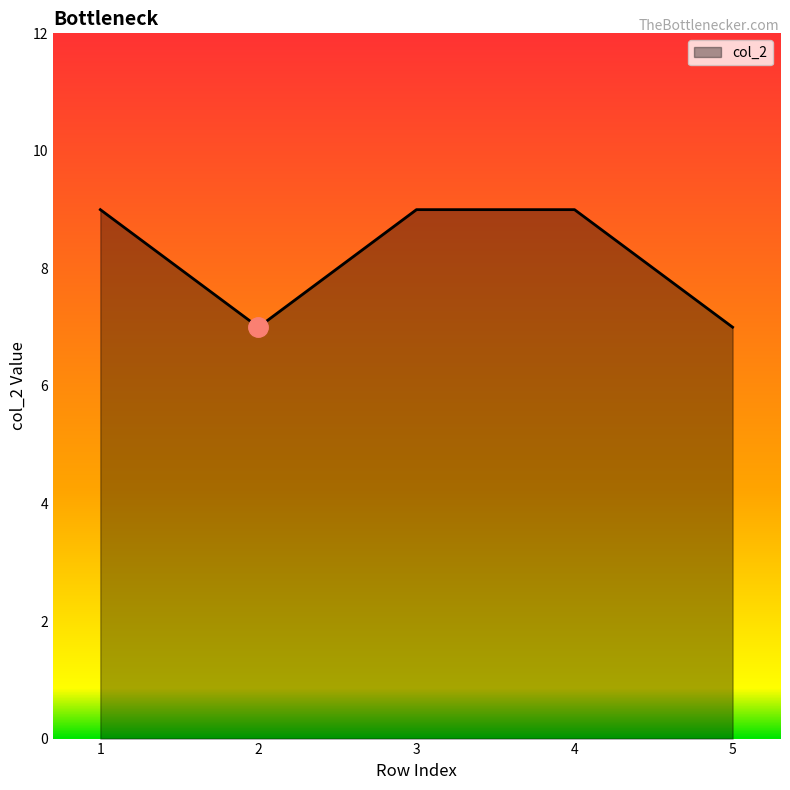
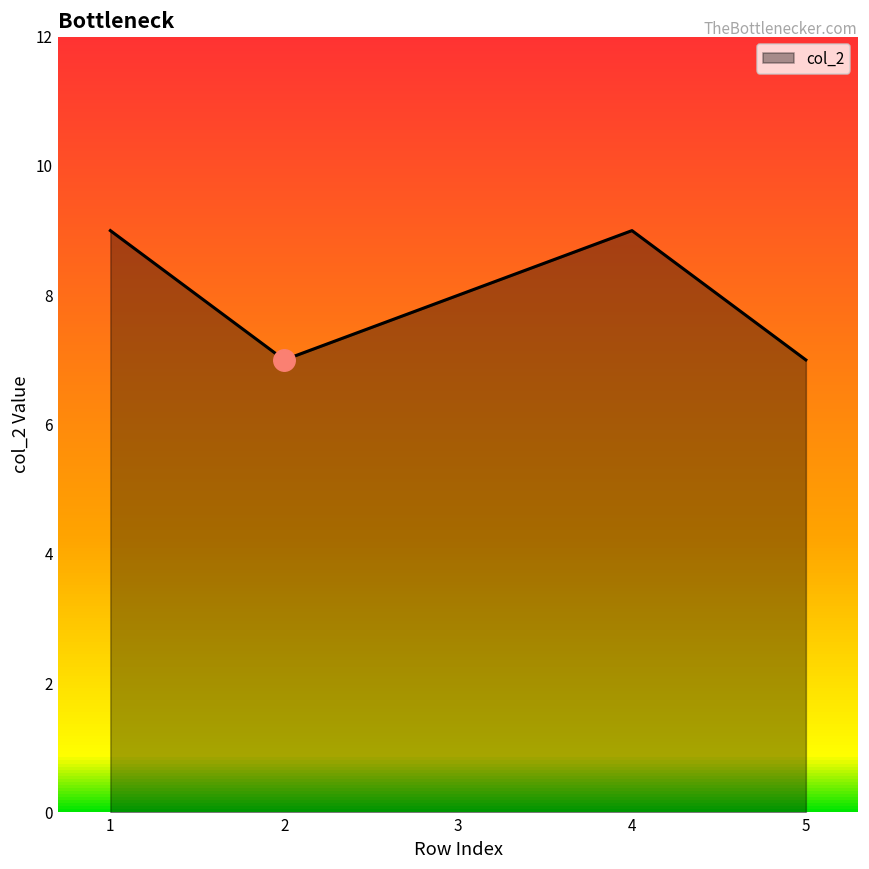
  {
    "col_2": {
      "1": 9,
-     "3": 9,
+     "3": 8,
      "4": 9,
      "5": 7
    }
  }
